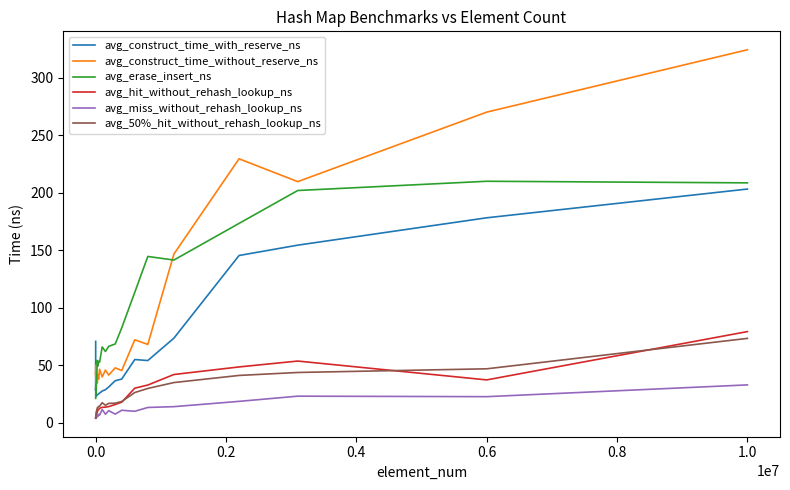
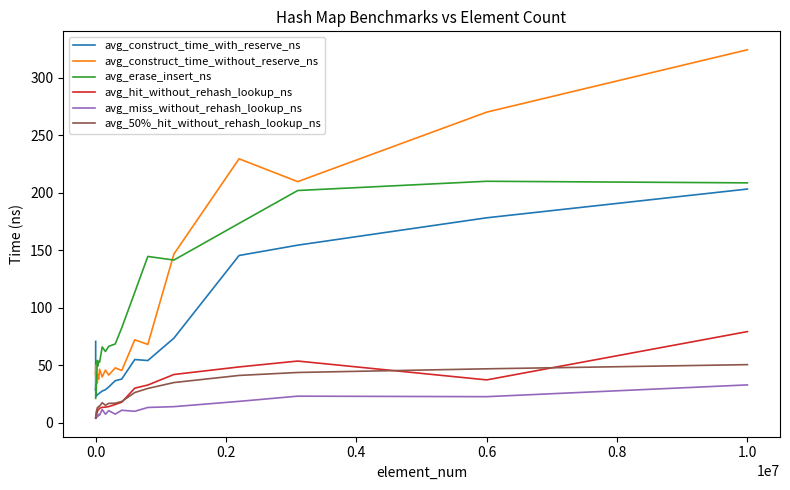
  {
    "avg_construct_time_with_reserve_ns": {
      "0.6": 178,
      "1.0": 203
    },
    "avg_construct_time_without_reserve_ns": {
      "0.6": 270,
      "1.0": 324
    },
    "avg_erase_insert_ns": {
      "0.6": 210,
      "1.0": 208
    },
    "avg_hit_without_rehash_lookup_ns": {
      "0.6": 37,
      "1.0": 79
    },
    "avg_miss_without_rehash_lookup_ns": {
      "0.6": 23,
      "1.0": 33
    },
    "avg_50%_hit_without_rehash_lookup_ns": {
      "0.6": 47,
-     "1.0": 73
+     "1.0": 50
    }
  }
